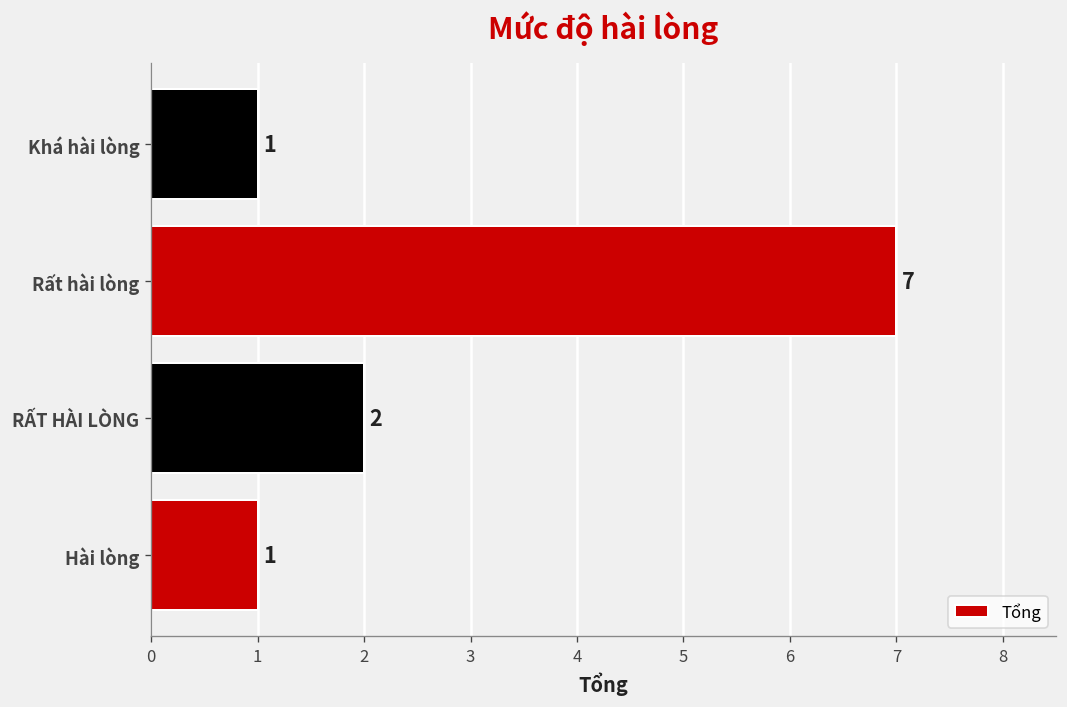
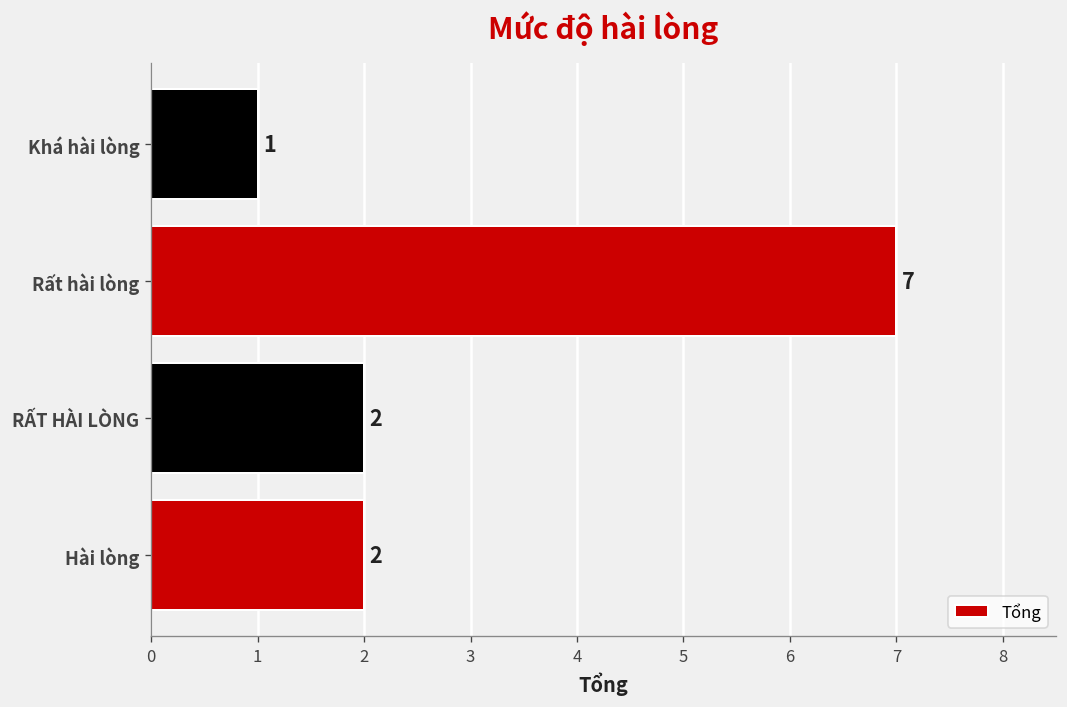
  {
    "Khá hài lòng": 1,
    "Rất hài lòng": 7,
    "RẤT HÀI LÒNG": 2,
-   "Hài lòng": 1
+   "Hài lòng": 2
  }
